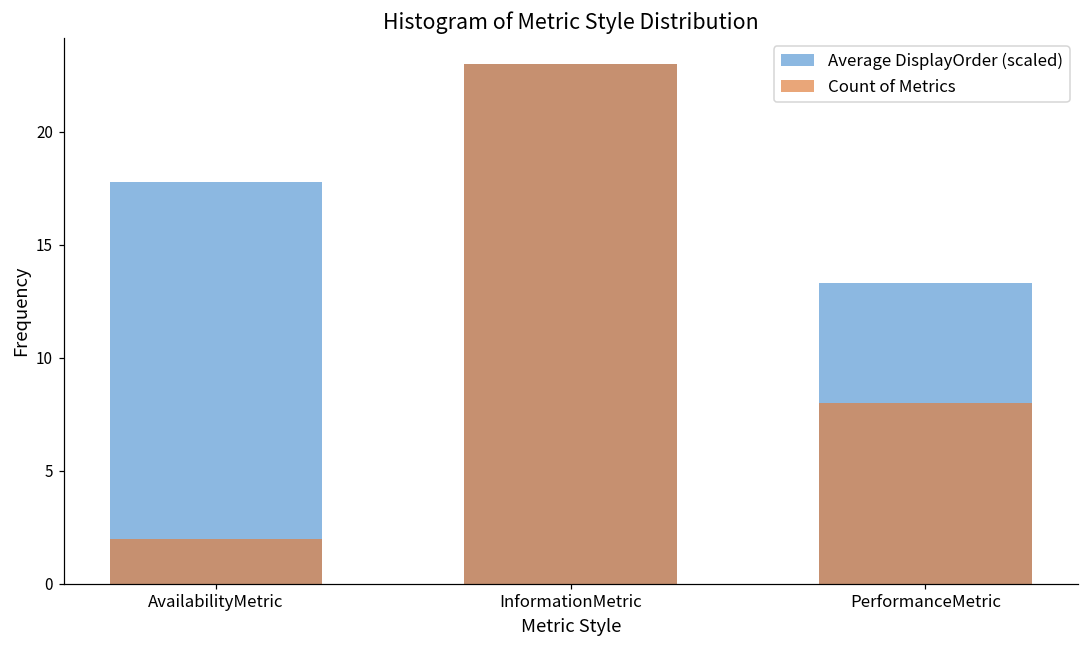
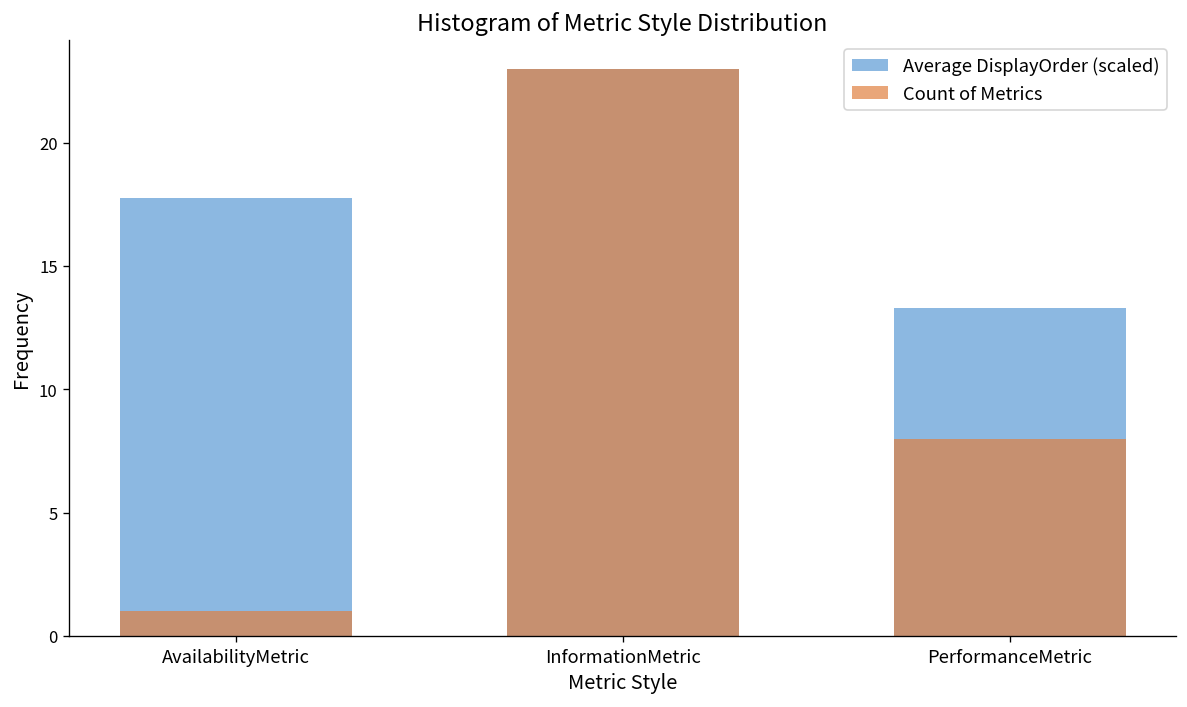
  {
    "Average DisplayOrder (scaled)": {
      "AvailabilityMetric": 17.8,
      "InformationMetric": 23,
      "PerformanceMetric": 13.3
    },
    "Count of Metrics": {
-     "AvailabilityMetric": 2,
+     "AvailabilityMetric": 1,
      "InformationMetric": 23
    }
  }
